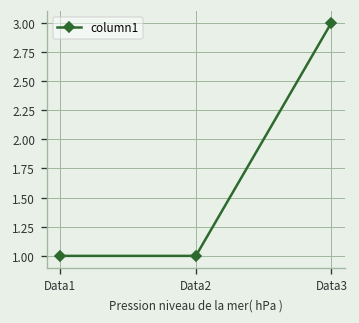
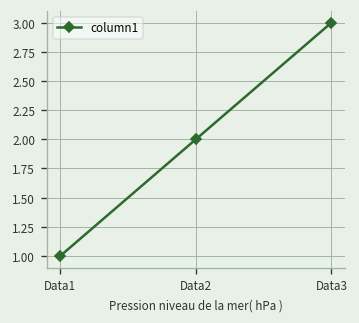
  {
    "Data1": 1,
-   "Data2": 1,
+   "Data2": 2,
    "Data3": 3
  }
